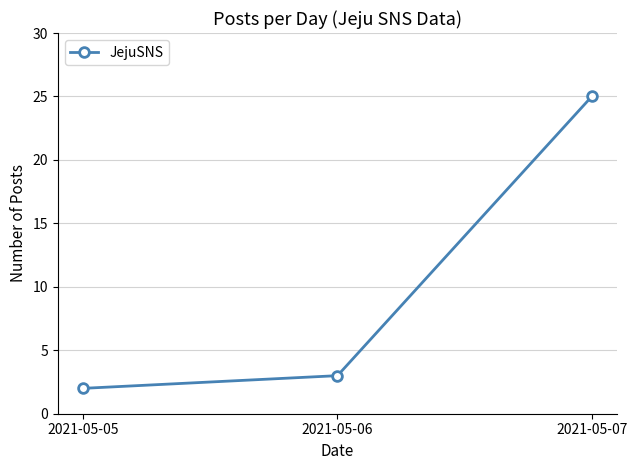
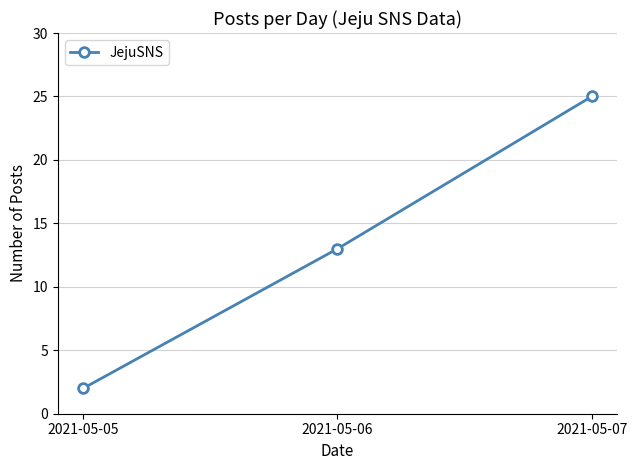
  {
    "2021-05-05": 2,
-   "2021-05-06": 3,
+   "2021-05-06": 13,
    "2021-05-07": 25
  }
